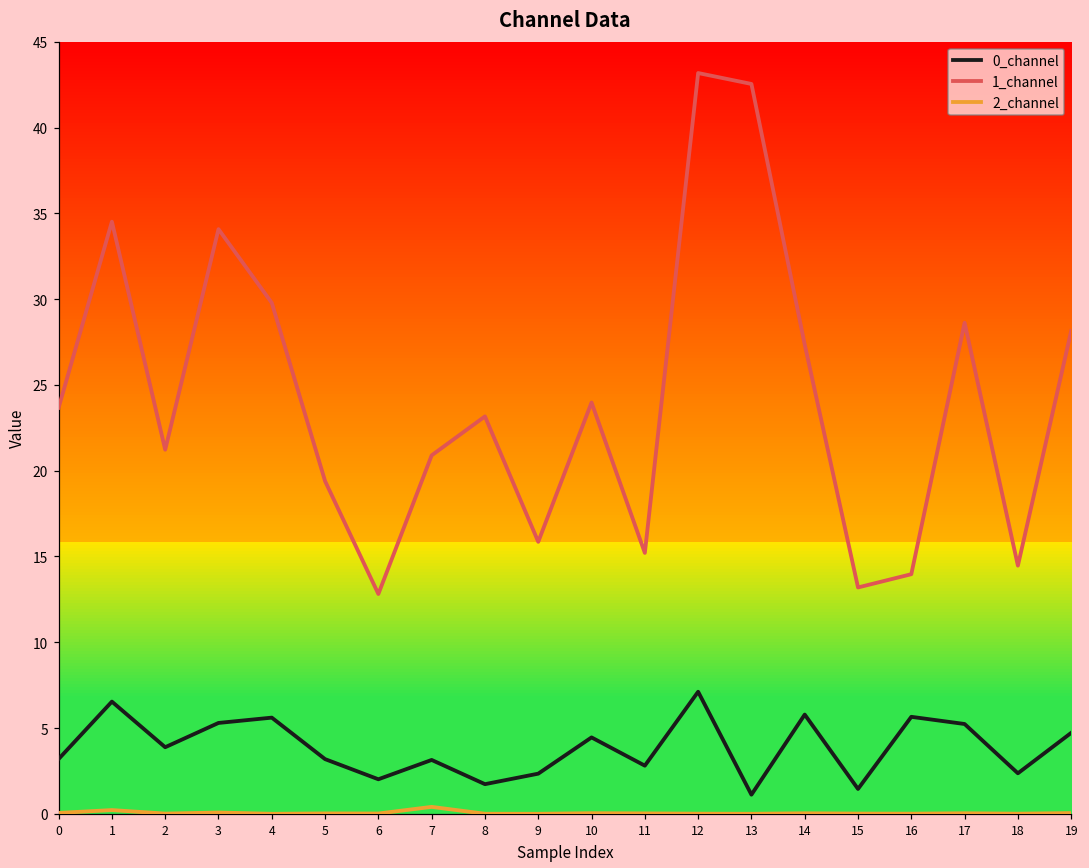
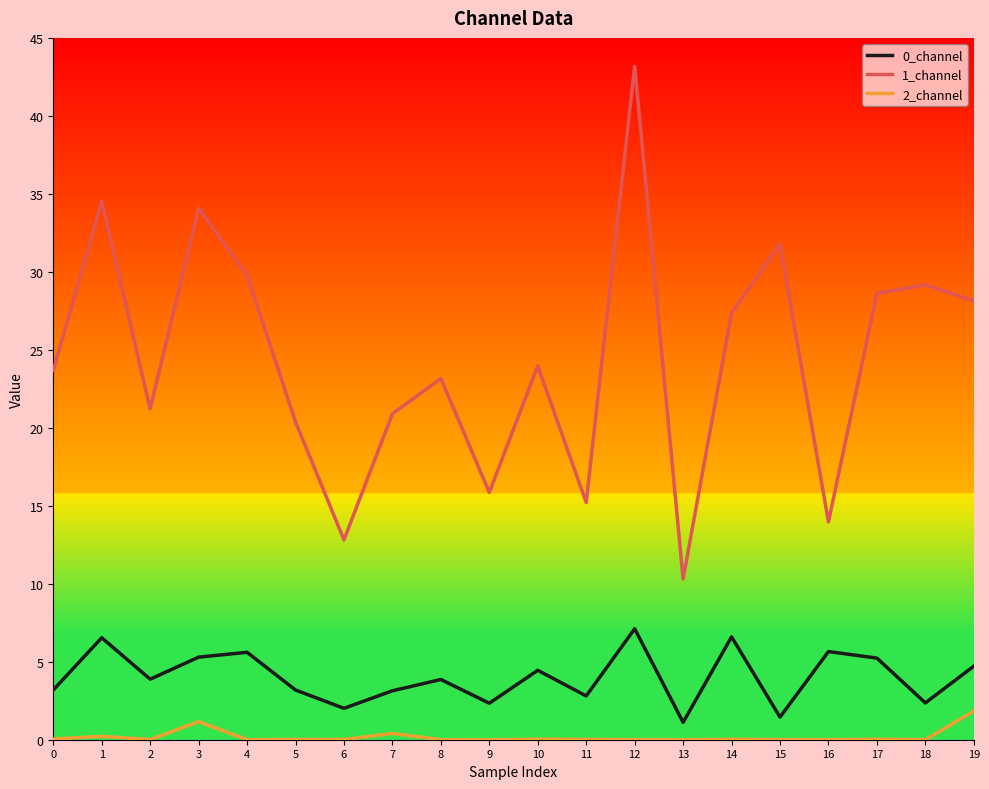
  {
    "0_channel": {
      "0": 3.2,
      "1": 6.5,
      "2": 3.9,
      "3": 5.3,
      "4": 5.6,
      "5": 3.2,
      "6": 2.0,
      "7": 3.1,
-     "8": 1.7,
+     "8": 3.9,
      "9": 2.3,
      "10": 4.5,
      "11": 2.8,
      "12": 7.1,
      "13": 1.1,
-     "14": 5.8,
+     "14": 6.6,
      "15": 1.4,
      "16": 5.7,
      "17": 5.2,
      "18": 2.4,
      "19": 4.7
    },
    "1_channel": {
      "0": 23.7,
      "1": 34.5,
      "2": 21.2,
      "3": 34.1,
      "4": 29.8,
-     "5": 19.4,
+     "5": 20.4,
      "6": 12.8,
      "7": 20.9,
      "8": 23.2,
      "9": 15.9,
      "10": 24.0,
      "11": 15.2,
      "12": 43.2,
-     "13": 42.5,
+     "13": 10.3,
      "14": 27.4,
-     "15": 13.2,
+     "15": 31.8,
      "16": 14.0,
      "17": 28.6,
-     "18": 14.5,
+     "18": 29.2,
      "19": 28.1
    },
    "2_channel": {
      "0": 0.1,
      "1": 0.2,
      "2": 0.0,
-     "3": 0.1,
+     "3": 1.2,
      "4": 0.0,
      "5": 0.0,
      "6": 0.0,
      "7": 0.4,
      "8": 0.0,
      "9": 0.0,
      "10": 0.0,
      "11": 0.0,
      "12": 0.0,
      "13": 0.0,
      "14": 0.0,
      "15": 0.0,
      "16": 0.0,
      "17": 0.0,
      "18": 0.0,
-     "19": 0.0
+     "19": 1.8
    }
  }
